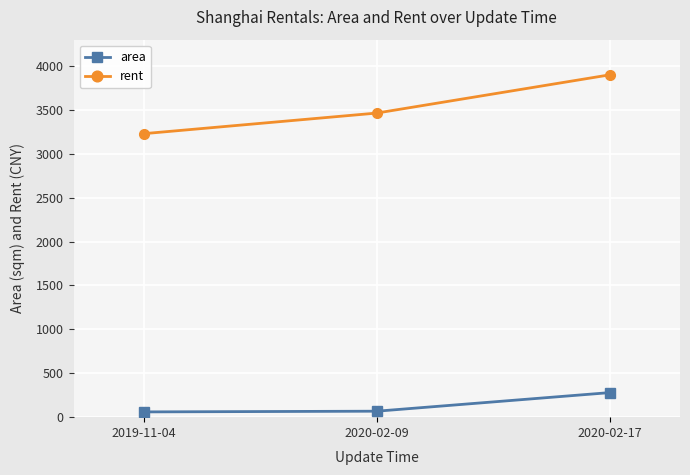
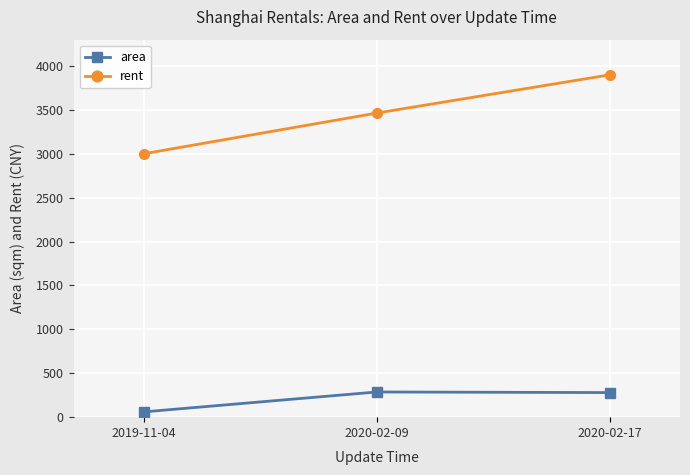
  {
    "area": {
      "2019-11-04": 100,
-     "2020-02-09": 100,
+     "2020-02-09": 300,
      "2020-02-17": 300
    },
    "rent": {
-     "2019-11-04": 3200,
+     "2019-11-04": 3000,
      "2020-02-09": 3500,
      "2020-02-17": 3900
    }
  }
